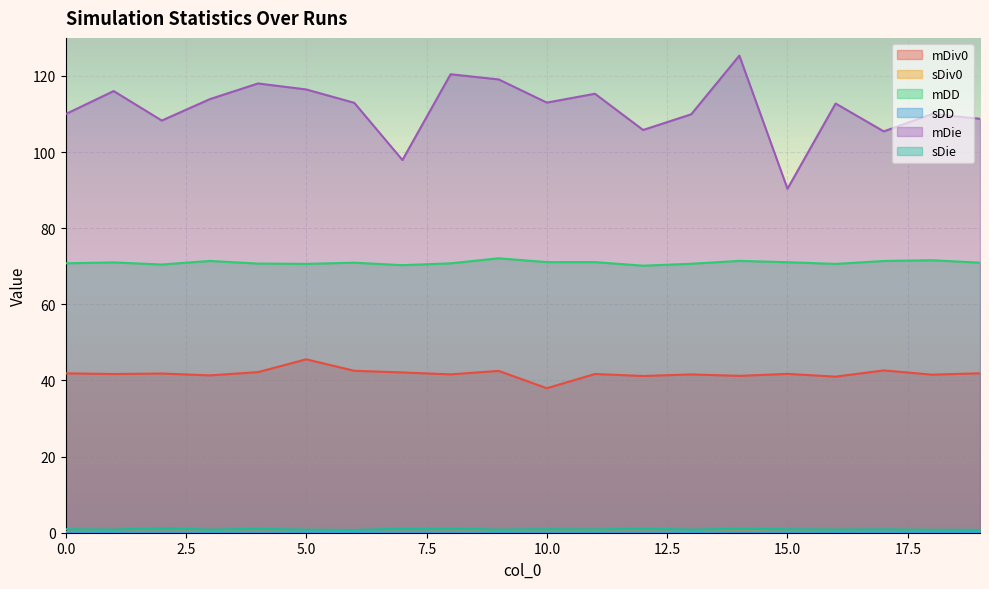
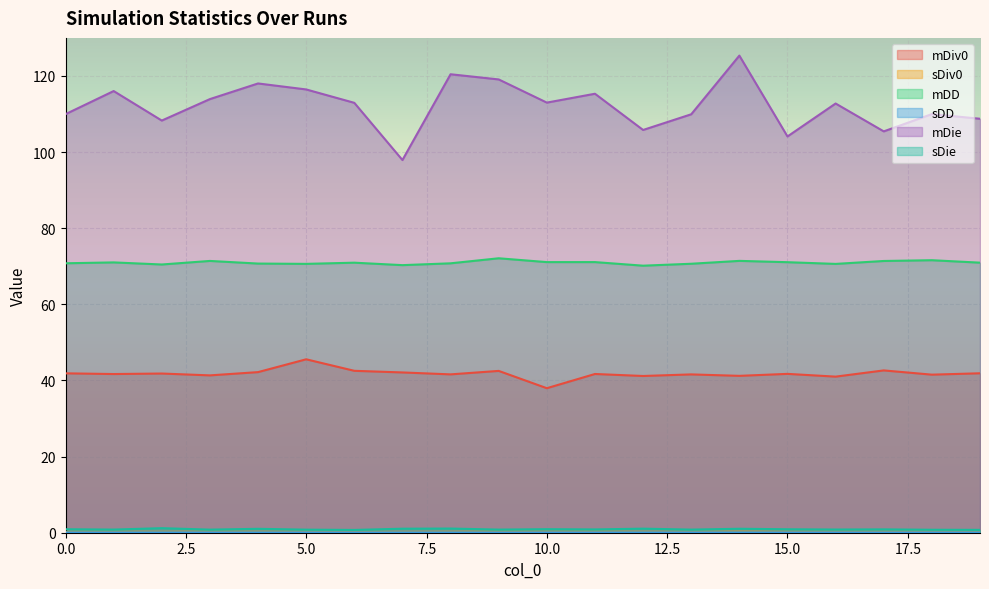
  {
    "mDiv0": {
      "0.0": 42,
      "5.0": 46,
      "10.0": 38,
      "15.0": 42
    },
    "mDie": {
      "0.0": 110,
      "5.0": 116,
      "10.0": 113,
-     "15.0": 90
+     "15.0": 104
    }
  }
